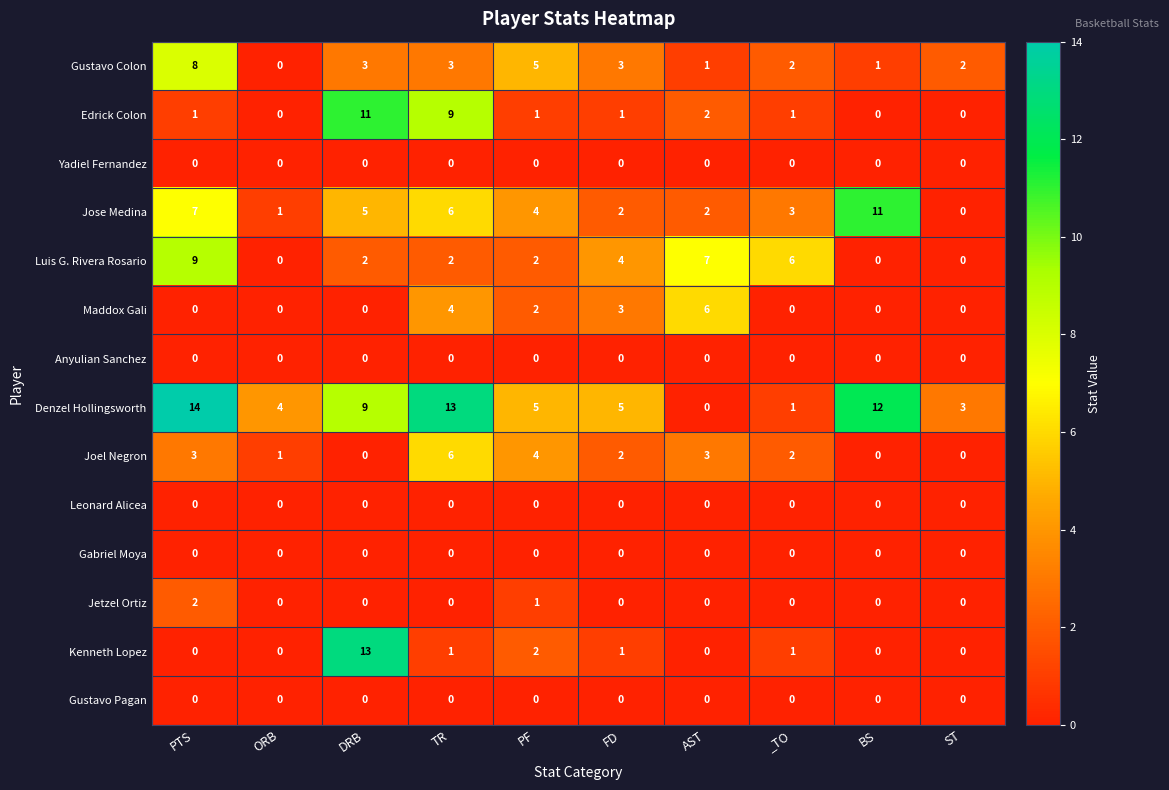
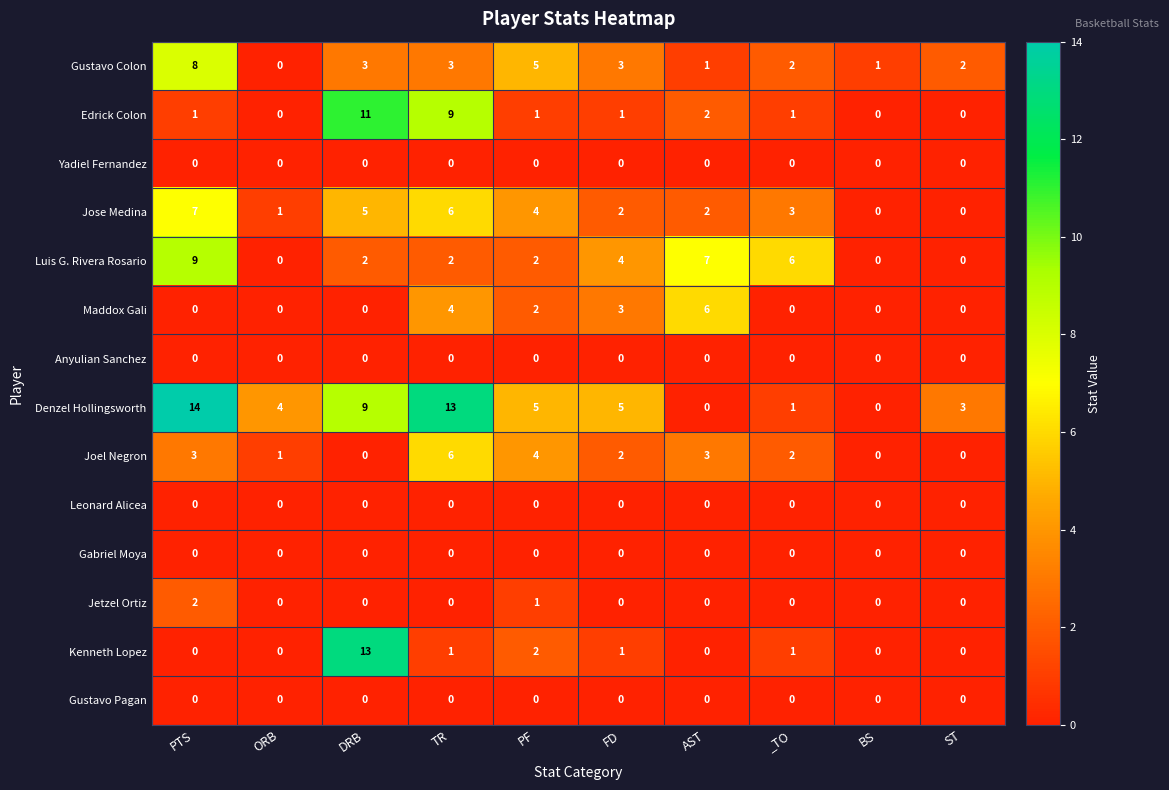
  {
    "Gustavo Colon": {
      "PTS": 8,
      "ORB": 0,
      "DRB": 3,
      "TR": 3,
      "PF": 5,
      "FD": 3,
      "AST": 1,
      "_TO": 2,
      "BS": 1,
      "ST": 2
    },
    "Edrick Colon": {
      "PTS": 1,
      "ORB": 0,
      "DRB": 11,
      "TR": 9,
      "PF": 1,
      "FD": 1,
      "AST": 2,
      "_TO": 1,
      "BS": 0,
      "ST": 0
    },
    "Yadiel Fernandez": {
      "PTS": 0,
      "ORB": 0,
      "DRB": 0,
      "TR": 0,
      "PF": 0,
      "FD": 0,
      "AST": 0,
      "_TO": 0,
      "BS": 0,
      "ST": 0
    },
    "Jose Medina": {
      "PTS": 7,
      "ORB": 1,
      "DRB": 5,
      "TR": 6,
      "PF": 4,
      "FD": 2,
      "AST": 2,
      "_TO": 3,
-     "BS": 11,
+     "BS": 0,
      "ST": 0
    },
    "Luis G. Rivera Rosario": {
      "PTS": 9,
      "ORB": 0,
      "DRB": 2,
      "TR": 2,
      "PF": 2,
      "FD": 4,
      "AST": 7,
      "_TO": 6,
      "BS": 0,
      "ST": 0
    },
    "Maddox Gali": {
      "PTS": 0,
      "ORB": 0,
      "DRB": 0,
      "TR": 4,
      "PF": 2,
      "FD": 3,
      "AST": 6,
      "_TO": 0,
      "BS": 0,
      "ST": 0
    },
    "Anyulian Sanchez": {
      "PTS": 0,
      "ORB": 0,
      "DRB": 0,
      "TR": 0,
      "PF": 0,
      "FD": 0,
      "AST": 0,
      "_TO": 0,
      "BS": 0,
      "ST": 0
    },
    "Denzel Hollingsworth": {
      "PTS": 14,
      "ORB": 4,
      "DRB": 9,
      "TR": 13,
      "PF": 5,
      "FD": 5,
      "AST": 0,
      "_TO": 1,
-     "BS": 12,
+     "BS": 0,
      "ST": 3
    },
    "Joel Negron": {
      "PTS": 3,
      "ORB": 1,
      "DRB": 0,
      "TR": 6,
      "PF": 4,
      "FD": 2,
      "AST": 3,
      "_TO": 2,
      "BS": 0,
      "ST": 0
    },
    "Leonard Alicea": {
      "PTS": 0,
      "ORB": 0,
      "DRB": 0,
      "TR": 0,
      "PF": 0,
      "FD": 0,
      "AST": 0,
      "_TO": 0,
      "BS": 0,
      "ST": 0
    },
    "Gabriel Moya": {
      "PTS": 0,
      "ORB": 0,
      "DRB": 0,
      "TR": 0,
      "PF": 0,
      "FD": 0,
      "AST": 0,
      "_TO": 0,
      "BS": 0,
      "ST": 0
    },
    "Jetzel Ortiz": {
      "PTS": 2,
      "ORB": 0,
      "DRB": 0,
      "TR": 0,
      "PF": 1,
      "FD": 0,
      "AST": 0,
      "_TO": 0,
      "BS": 0,
      "ST": 0
    },
    "Kenneth Lopez": {
      "PTS": 0,
      "ORB": 0,
      "DRB": 13,
      "TR": 1,
      "PF": 2,
      "FD": 1,
      "AST": 0,
      "_TO": 1,
      "BS": 0,
      "ST": 0
    },
    "Gustavo Pagan": {
      "PTS": 0,
      "ORB": 0,
      "DRB": 0,
      "TR": 0,
      "PF": 0,
      "FD": 0,
      "AST": 0,
      "_TO": 0,
      "BS": 0,
      "ST": 0
    }
  }
